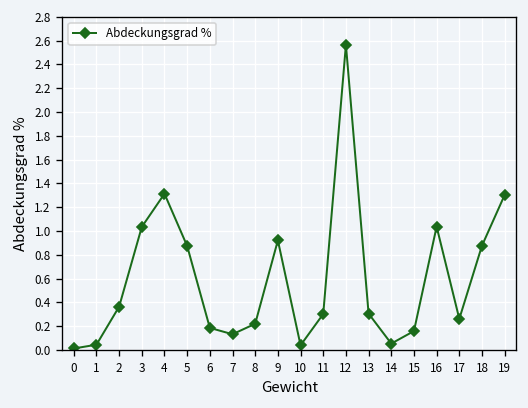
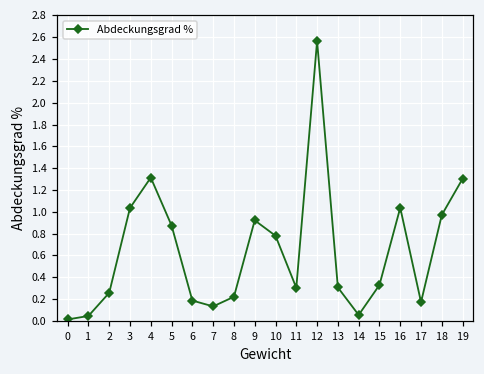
  {
    "0": 0.0,
    "1": 0.0,
-   "2": 0.4,
+   "2": 0.3,
    "3": 1.0,
    "4": 1.3,
    "5": 0.9,
    "6": 0.2,
    "7": 0.1,
    "8": 0.2,
    "9": 0.9,
-   "10": 0.0,
+   "10": 0.8,
    "11": 0.3,
    "12": 2.6,
    "13": 0.3,
    "14": 0.1,
-   "15": 0.2,
+   "15": 0.3,
    "16": 1.0,
-   "17": 0.3,
-   "18": 0.9,
+   "17": 0.2,
+   "18": 1.0,
    "19": 1.3
  }
